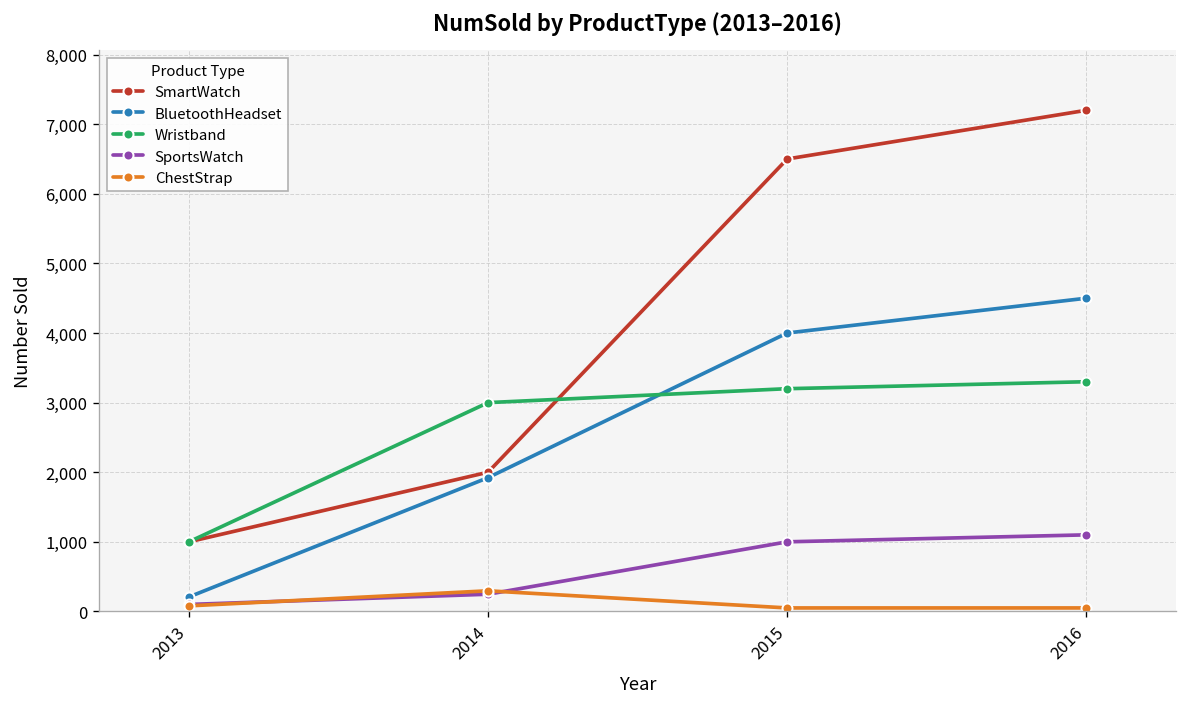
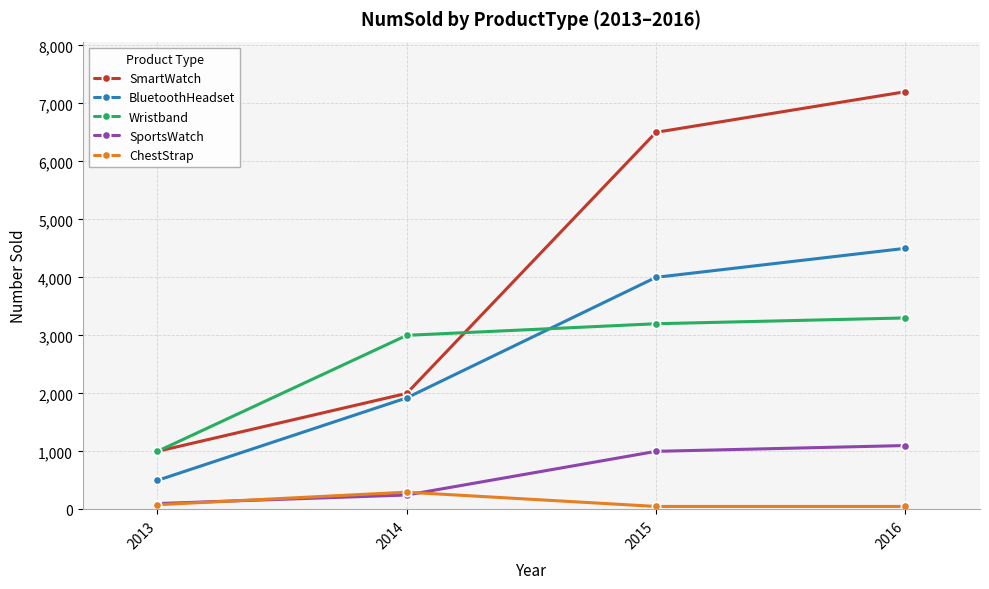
  {
    "SmartWatch": {
      "2014": "2,000",
      "2015": "6,500",
      "2016": "7,200"
    },
    "BluetoothHeadset": {
-     "2013": "200",
+     "2013": "500",
      "2014": "1,900",
      "2015": "4,000",
      "2016": "4,500"
    },
    "Wristband": {
      "2014": "3,000",
      "2015": "3,200",
      "2016": "3,300"
    },
    "SportsWatch": {
      "2014": "200",
      "2015": "1,000",
      "2016": "1,100"
    },
    "ChestStrap": {
      "2014": "300",
      "2015": "100",
      "2016": "100"
    }
  }
